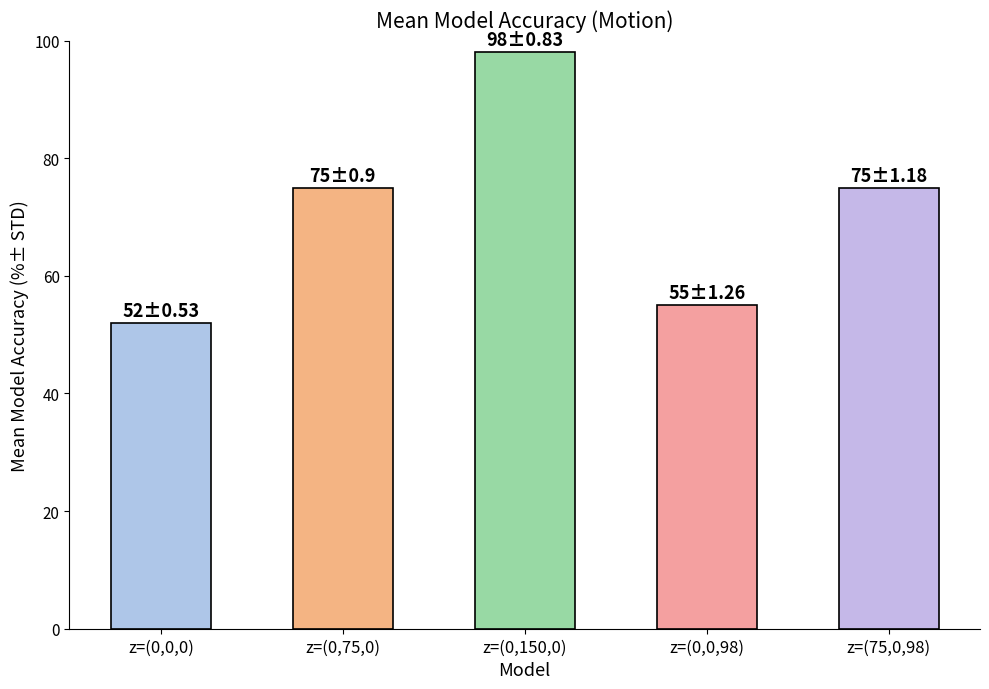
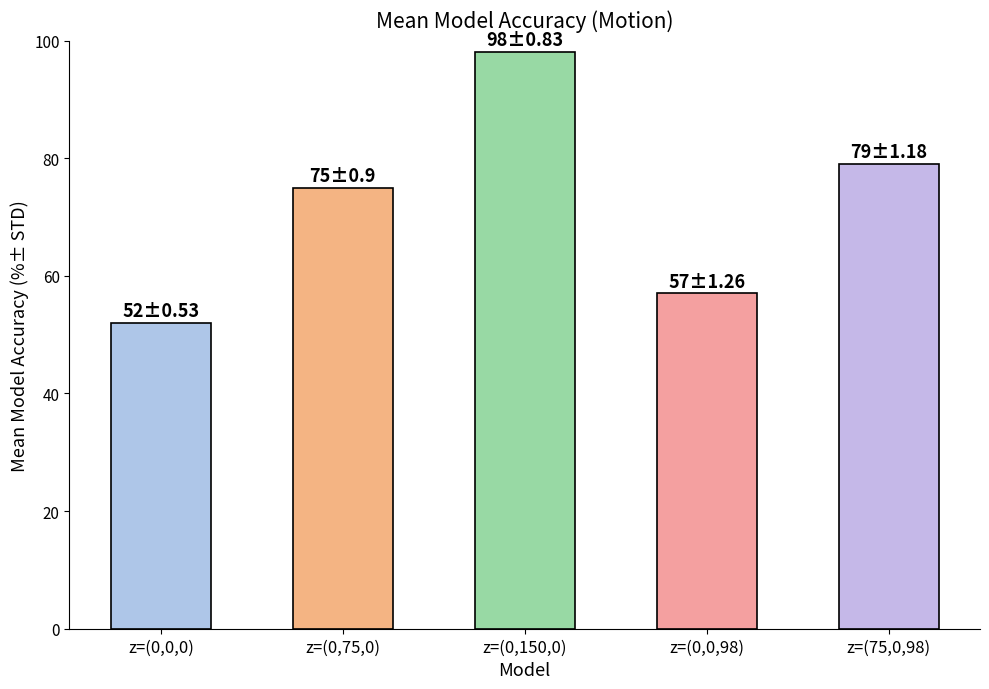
  {
    "z=(0,0,0)": "52±0.53",
    "z=(0,75,0)": "75±0.9",
    "z=(0,150,0)": "98±0.83",
-   "z=(0,0,98)": "55±1.26",
-   "z=(75,0,98)": "75±1.18"
+   "z=(0,0,98)": "57±1.26",
+   "z=(75,0,98)": "79±1.18"
  }
